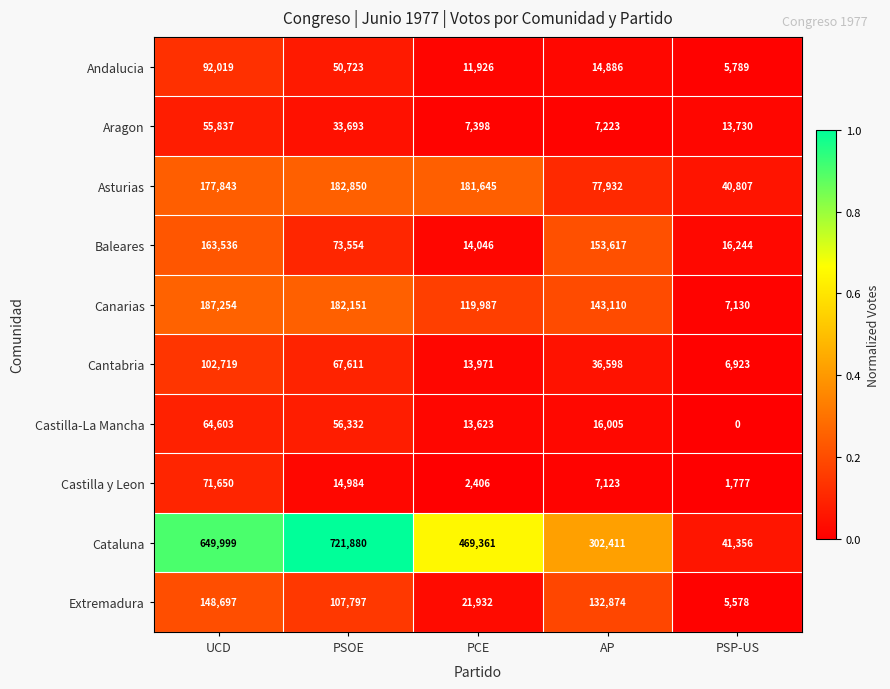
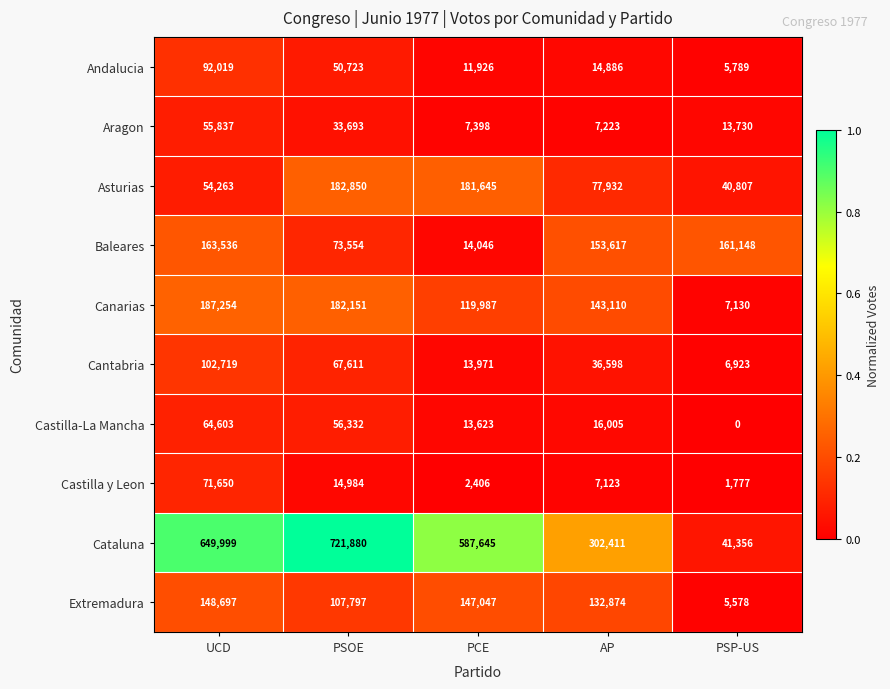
  {
    "Andalucia": {
      "UCD": "92,019",
      "PSOE": "50,723",
      "PCE": "11,926",
      "AP": "14,886",
      "PSP-US": "5,789"
    },
    "Aragon": {
      "UCD": "55,837",
      "PSOE": "33,693",
      "PCE": "7,398",
      "AP": "7,223",
      "PSP-US": "13,730"
    },
    "Asturias": {
-     "UCD": "177,843",
+     "UCD": "54,263",
      "PSOE": "182,850",
      "PCE": "181,645",
      "AP": "77,932",
      "PSP-US": "40,807"
    },
    "Baleares": {
      "UCD": "163,536",
      "PSOE": "73,554",
      "PCE": "14,046",
      "AP": "153,617",
-     "PSP-US": "16,244"
+     "PSP-US": "161,148"
    },
    "Canarias": {
      "UCD": "187,254",
      "PSOE": "182,151",
      "PCE": "119,987",
      "AP": "143,110",
      "PSP-US": "7,130"
    },
    "Cantabria": {
      "UCD": "102,719",
      "PSOE": "67,611",
      "PCE": "13,971",
      "AP": "36,598",
      "PSP-US": "6,923"
    },
    "Castilla-La Mancha": {
      "UCD": "64,603",
      "PSOE": "56,332",
      "PCE": "13,623",
      "AP": "16,005",
      "PSP-US": "0"
    },
    "Castilla y Leon": {
      "UCD": "71,650",
      "PSOE": "14,984",
      "PCE": "2,406",
      "AP": "7,123",
      "PSP-US": "1,777"
    },
    "Cataluna": {
      "UCD": "649,999",
      "PSOE": "721,880",
-     "PCE": "469,361",
+     "PCE": "587,645",
      "AP": "302,411",
      "PSP-US": "41,356"
    },
    "Extremadura": {
      "UCD": "148,697",
      "PSOE": "107,797",
-     "PCE": "21,932",
+     "PCE": "147,047",
      "AP": "132,874",
      "PSP-US": "5,578"
    }
  }
